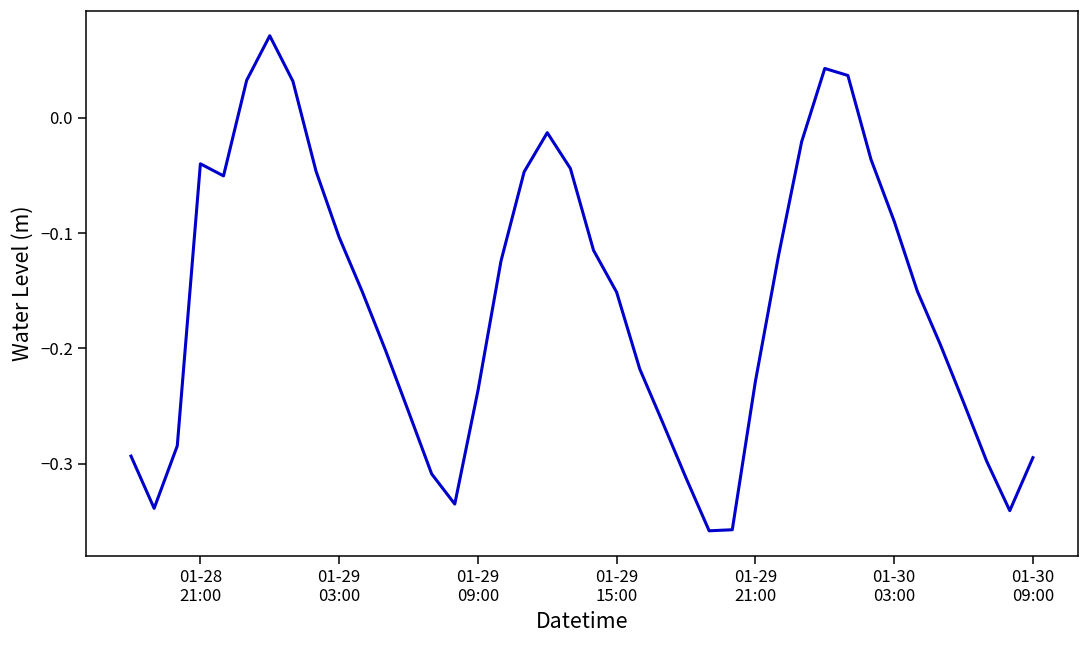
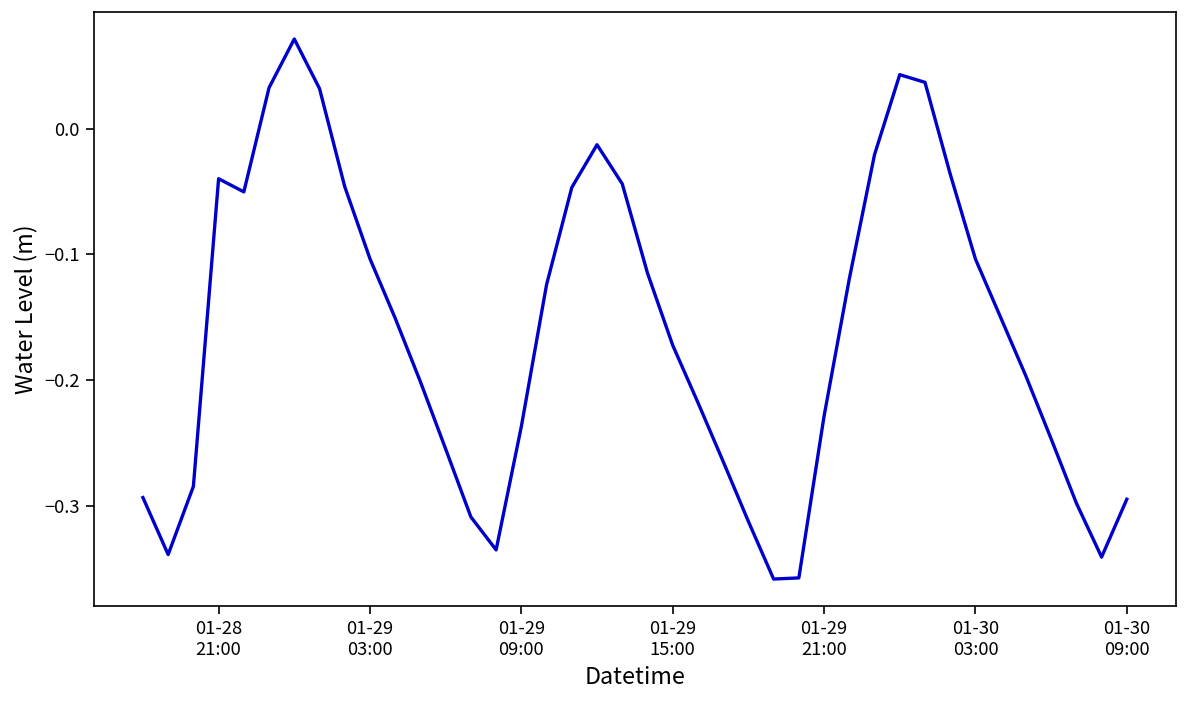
  {
    "01-28 21:00": -0.040,
    "01-29 03:00": -0.104,
    "01-29 09:00": -0.237,
-   "01-29 15:00": -0.151,
+   "01-29 15:00": -0.172,
    "01-29 21:00": -0.229,
-   "01-30 03:00": -0.090,
+   "01-30 03:00": -0.104,
    "01-30 09:00": -0.295
  }
